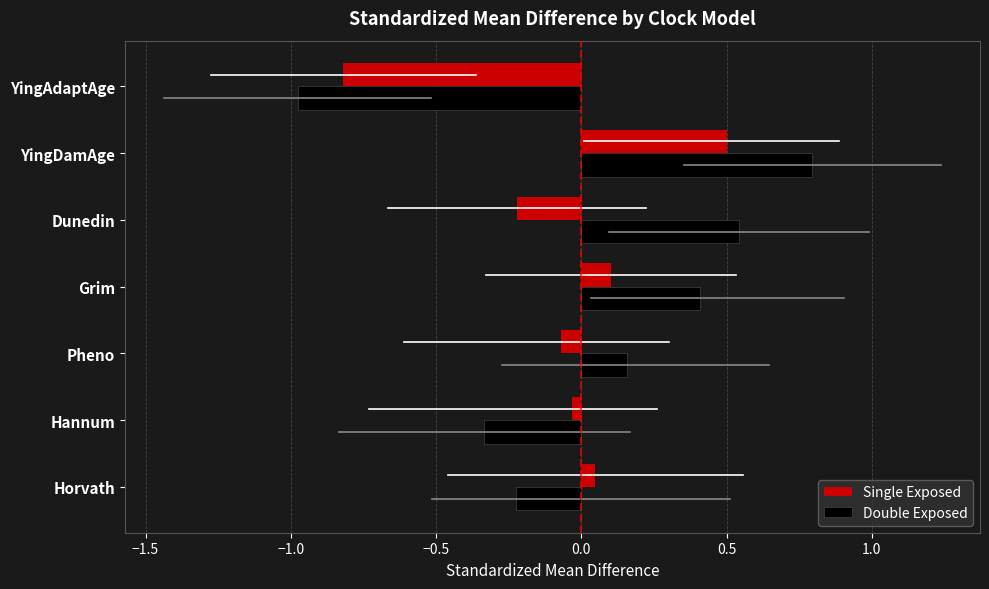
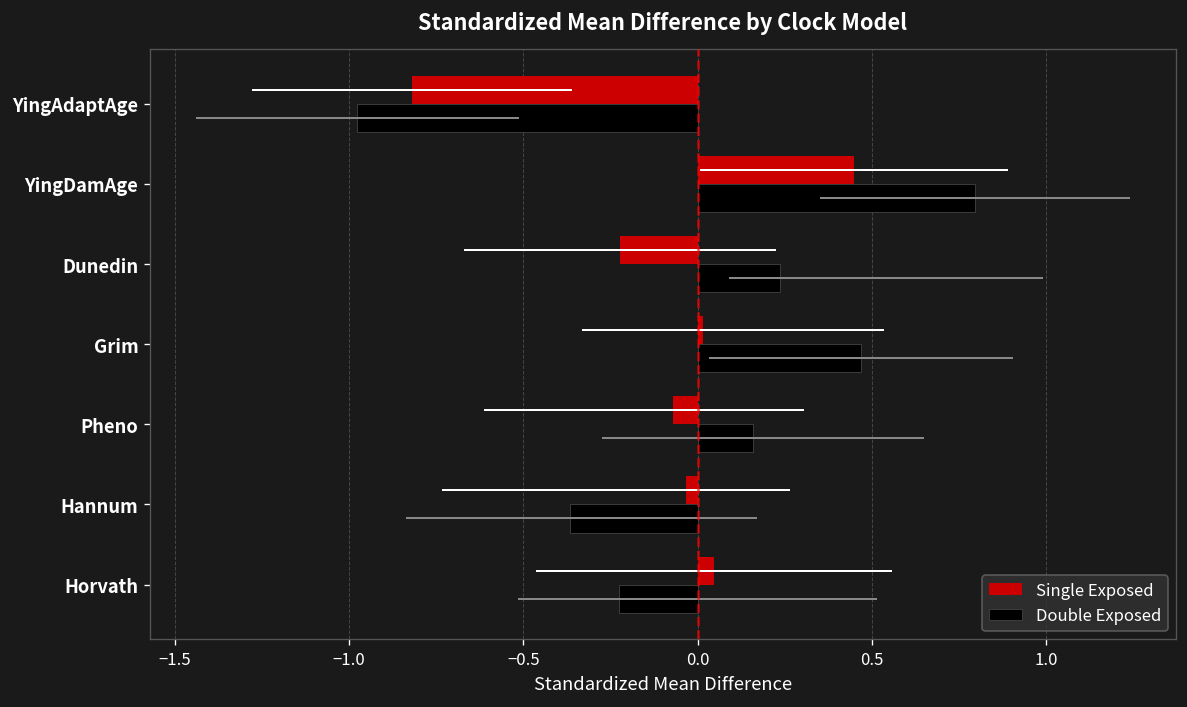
  {
    "Single Exposed": {
      "YingAdaptAge": -0.82,
-     "YingDamAge": 0.50,
+     "YingDamAge": 0.45,
      "Dunedin": -0.22,
-     "Grim": 0.10,
+     "Grim": 0.01,
      "Pheno": -0.07,
      "Hannum": -0.03,
      "Horvath": 0.05
    },
    "Double Exposed": {
      "YingAdaptAge": -0.98,
      "YingDamAge": 0.80,
-     "Dunedin": 0.54,
-     "Grim": 0.41,
+     "Dunedin": 0.24,
+     "Grim": 0.47,
      "Pheno": 0.16,
-     "Hannum": -0.33,
+     "Hannum": -0.37,
      "Horvath": -0.22
    }
  }
